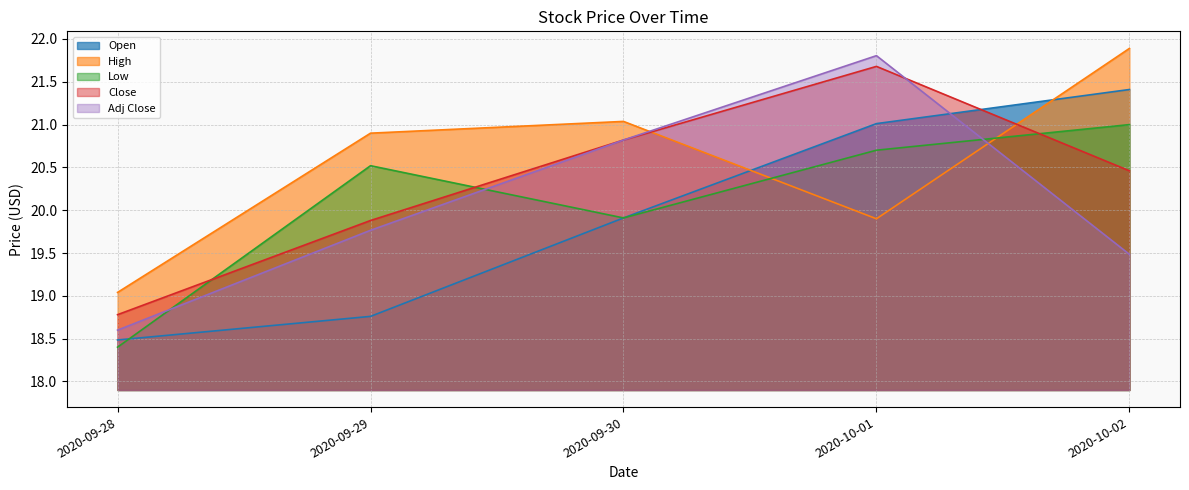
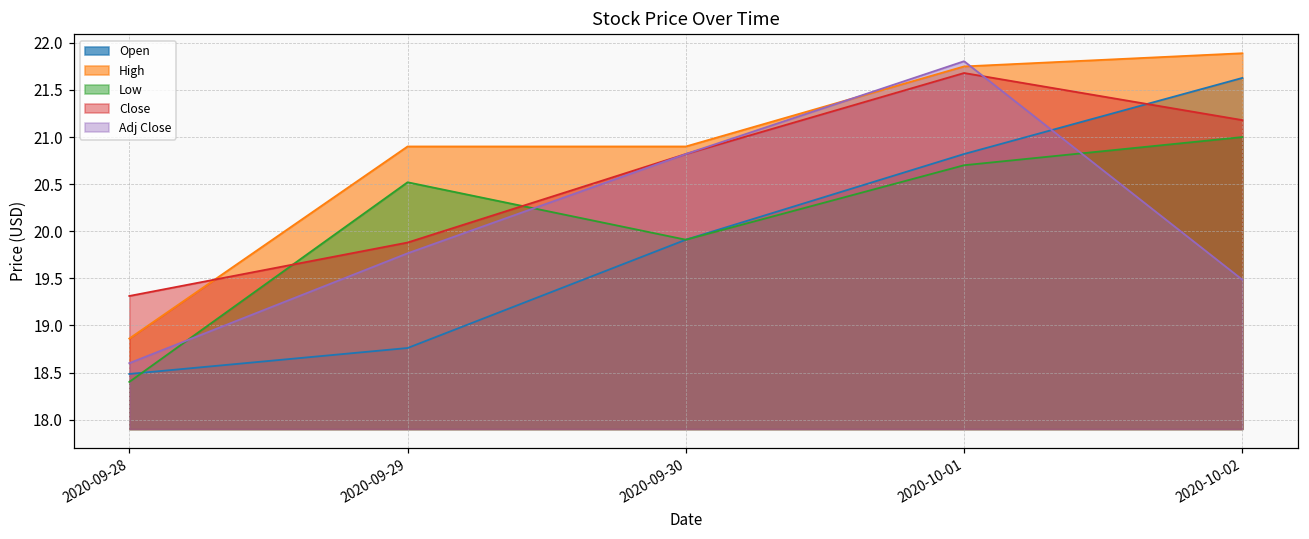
  {
    "Open": {
      "2020-09-28": 18.5,
      "2020-09-29": 18.8,
-     "2020-10-01": 21.0,
-     "2020-10-02": 21.4
+     "2020-10-01": 20.8,
+     "2020-10-02": 21.6
    },
    "High": {
-     "2020-09-28": 19.0,
+     "2020-09-28": 18.9,
      "2020-09-29": 20.9,
-     "2020-09-30": 21.0,
-     "2020-10-01": 19.9,
+     "2020-09-30": 20.9,
+     "2020-10-01": 21.8,
      "2020-10-02": 21.9
    },
    "Low": {
      "2020-09-28": 18.4,
      "2020-09-29": 20.5,
      "2020-10-01": 20.7,
      "2020-10-02": 21.0
    },
    "Close": {
-     "2020-09-28": 18.8,
+     "2020-09-28": 19.3,
      "2020-09-29": 19.9,
      "2020-10-01": 21.7,
-     "2020-10-02": 20.5
+     "2020-10-02": 21.2
    },
    "Adj Close": {
      "2020-09-28": 18.6,
      "2020-09-29": 19.8,
      "2020-10-01": 21.8,
      "2020-10-02": 19.5
    }
  }
